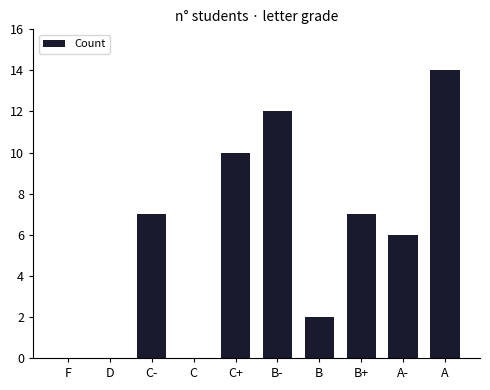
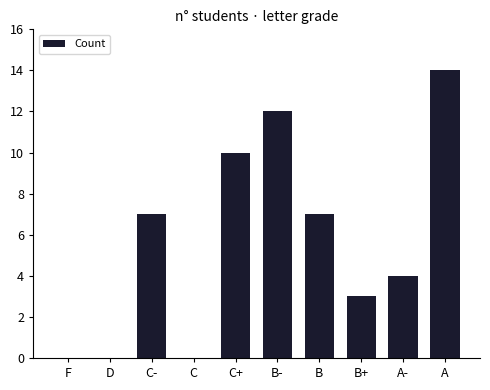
  {
    "F": 0,
    "D": 0,
    "C-": 7,
    "C": 0,
    "C+": 10,
    "B-": 12,
-   "B": 2,
-   "B+": 7,
-   "A-": 6,
+   "B": 7,
+   "B+": 3,
+   "A-": 4,
    "A": 14
  }
